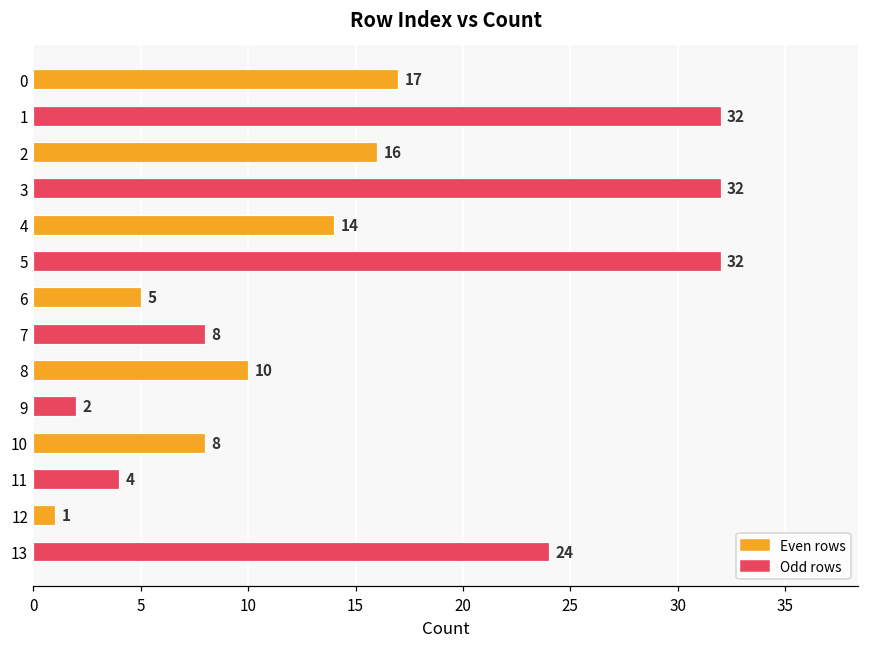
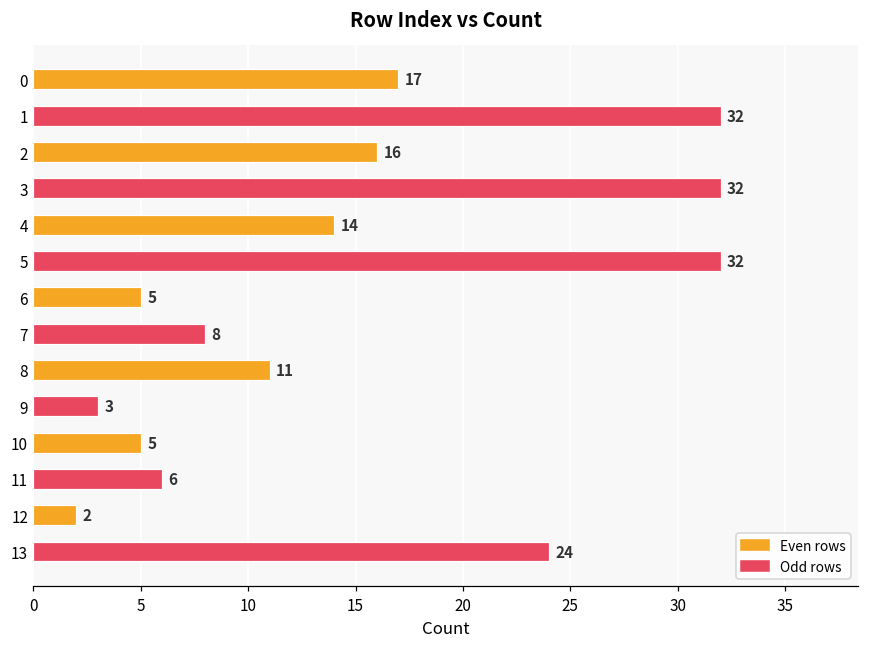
  {
    "0": 17,
    "1": 32,
    "2": 16,
    "3": 32,
    "4": 14,
    "5": 32,
    "6": 5,
    "7": 8,
-   "8": 10,
-   "9": 2,
-   "10": 8,
-   "11": 4,
-   "12": 1,
+   "8": 11,
+   "9": 3,
+   "10": 5,
+   "11": 6,
+   "12": 2,
    "13": 24
  }
